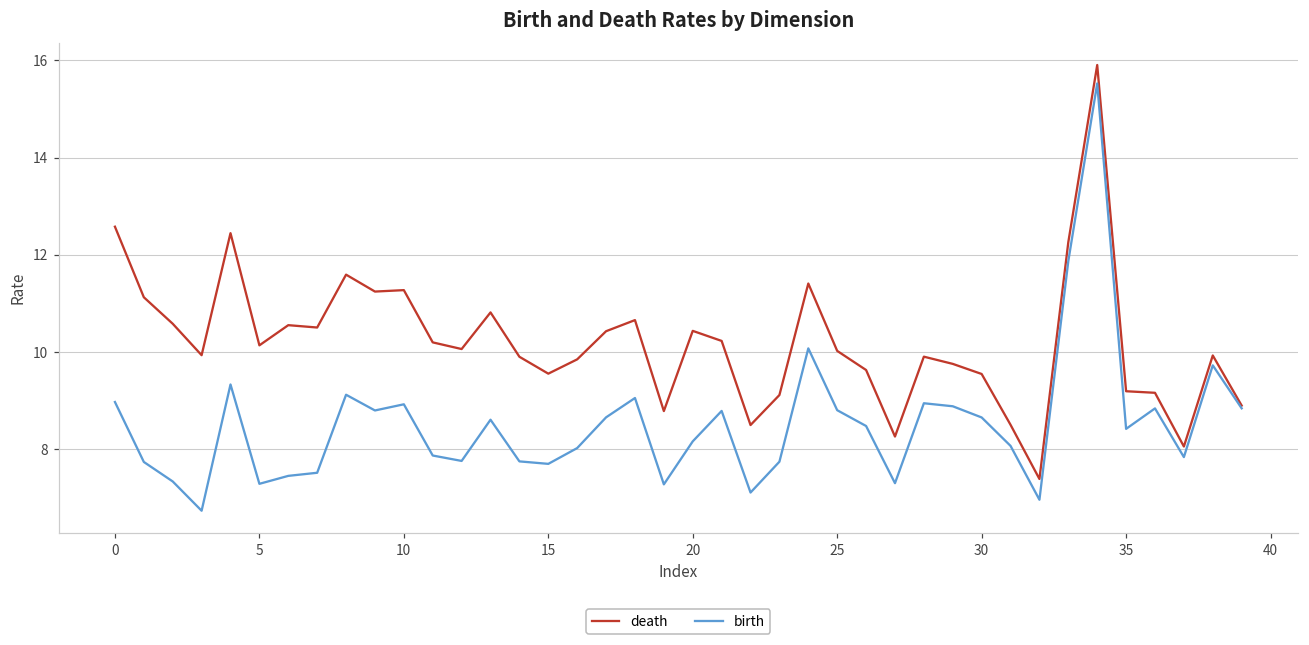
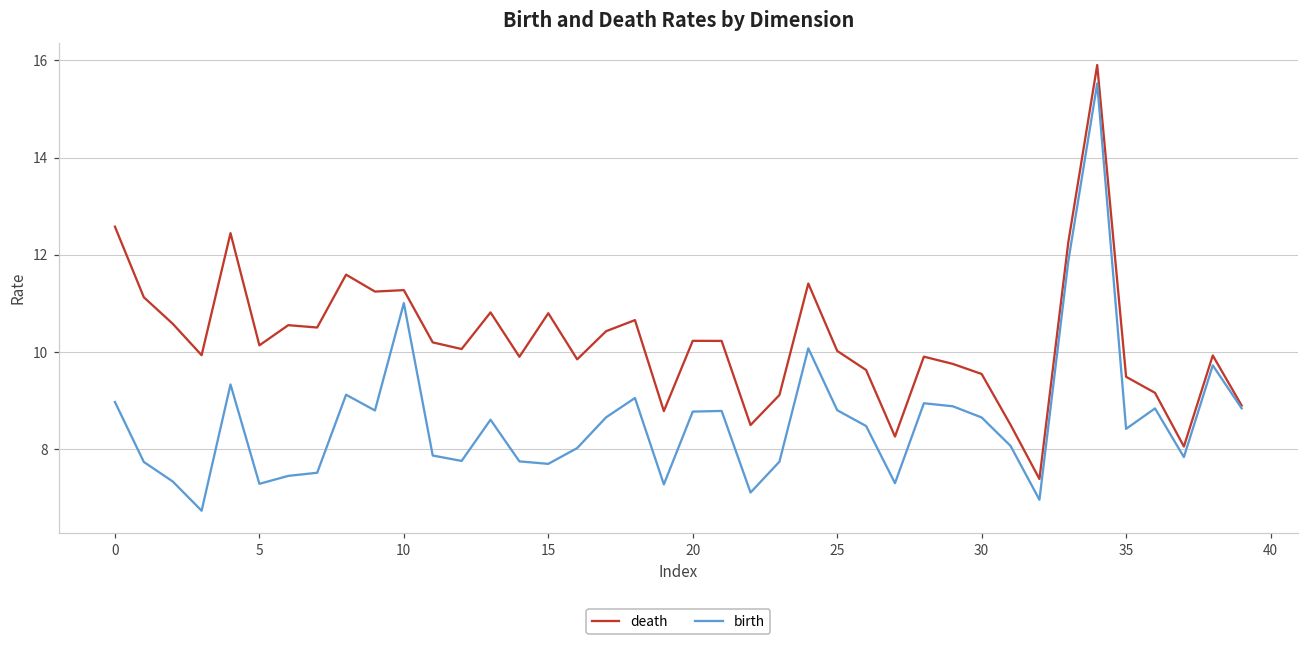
  {
    "death": {
      "0": 12.6,
      "5": 10.1,
      "10": 11.3,
-     "15": 9.6,
-     "20": 10.4,
+     "15": 10.8,
+     "20": 10.2,
      "25": 10.0,
      "30": 9.5,
-     "35": 9.2
+     "35": 9.5
    },
    "birth": {
      "0": 9.0,
      "5": 7.3,
-     "10": 8.9,
+     "10": 11.0,
      "15": 7.7,
-     "20": 8.2,
+     "20": 8.8,
      "25": 8.8,
      "30": 8.7,
      "35": 8.4
    }
  }
